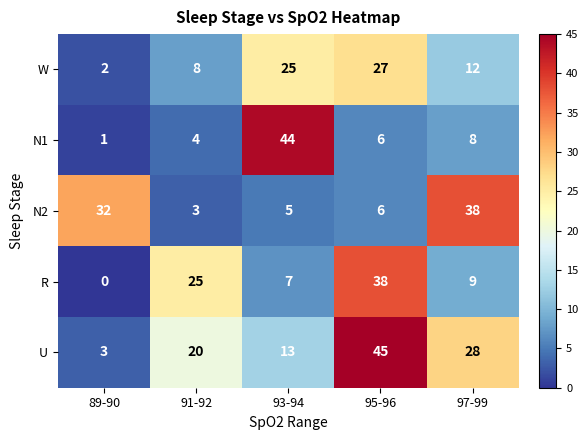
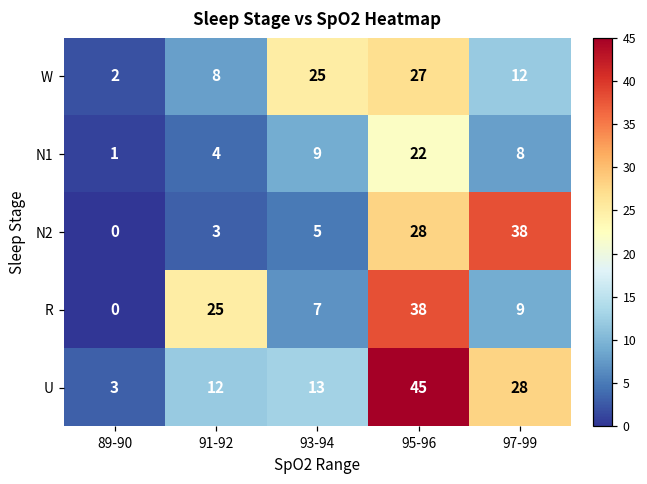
  {
    "W": {
      "89-90": 2,
      "91-92": 8,
      "93-94": 25,
      "95-96": 27,
      "97-99": 12
    },
    "N1": {
      "89-90": 1,
      "91-92": 4,
-     "93-94": 44,
-     "95-96": 6,
+     "93-94": 9,
+     "95-96": 22,
      "97-99": 8
    },
    "N2": {
-     "89-90": 32,
+     "89-90": 0,
      "91-92": 3,
      "93-94": 5,
-     "95-96": 6,
+     "95-96": 28,
      "97-99": 38
    },
    "R": {
      "89-90": 0,
      "91-92": 25,
      "93-94": 7,
      "95-96": 38,
      "97-99": 9
    },
    "U": {
      "89-90": 3,
-     "91-92": 20,
+     "91-92": 12,
      "93-94": 13,
      "95-96": 45,
      "97-99": 28
    }
  }
